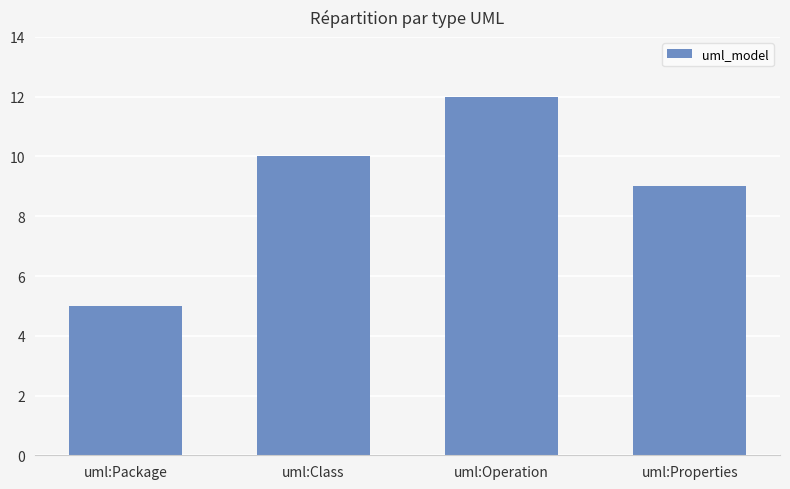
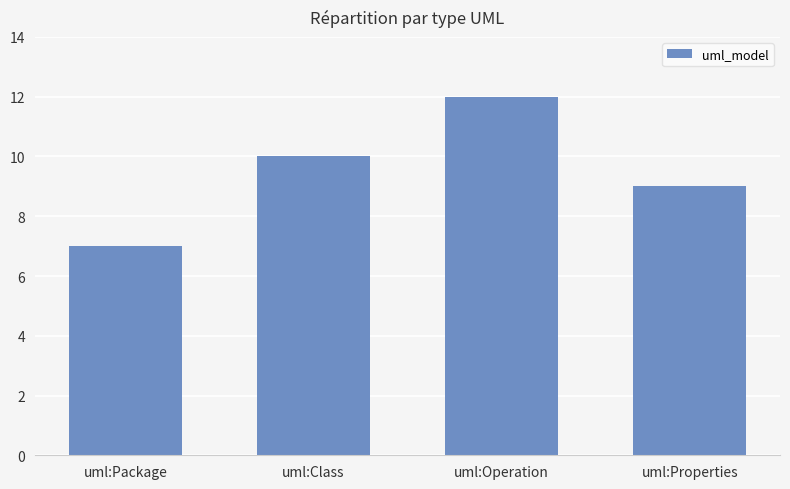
  {
-   "uml:Package": 5,
+   "uml:Package": 7,
    "uml:Class": 10,
    "uml:Operation": 12,
    "uml:Properties": 9
  }
